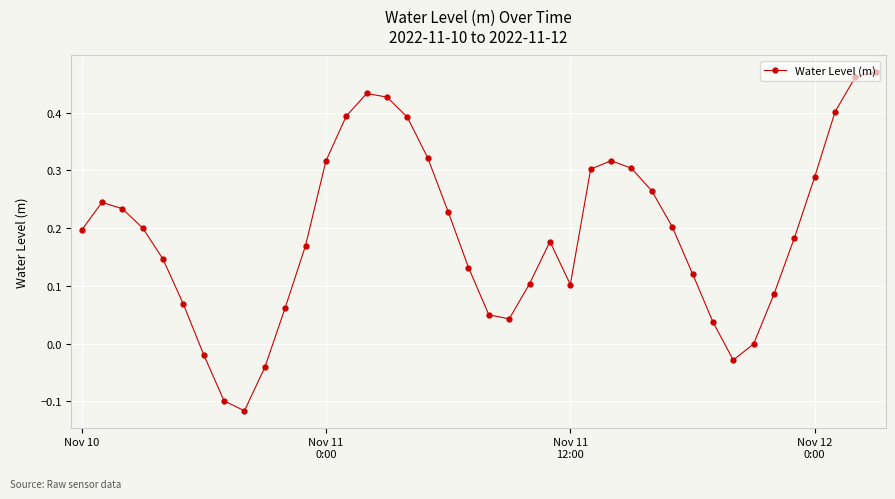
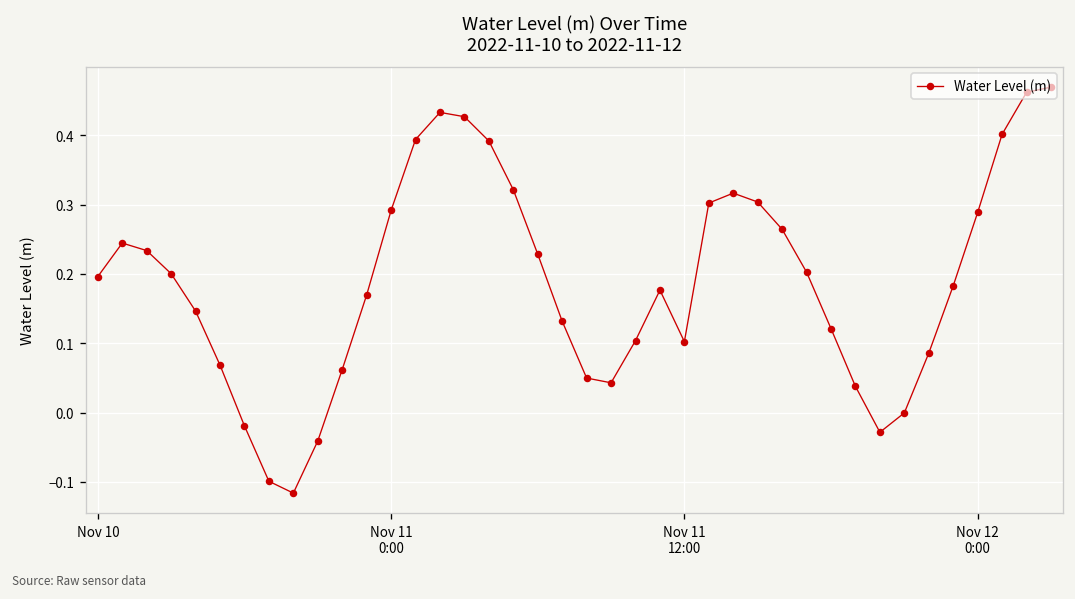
  {
    "Nov 10": 0.20,
-   "Nov 11 0:00": 0.32,
+   "Nov 11 0:00": 0.29,
    "Nov 11 12:00": 0.10,
    "Nov 12 0:00": 0.29
  }
